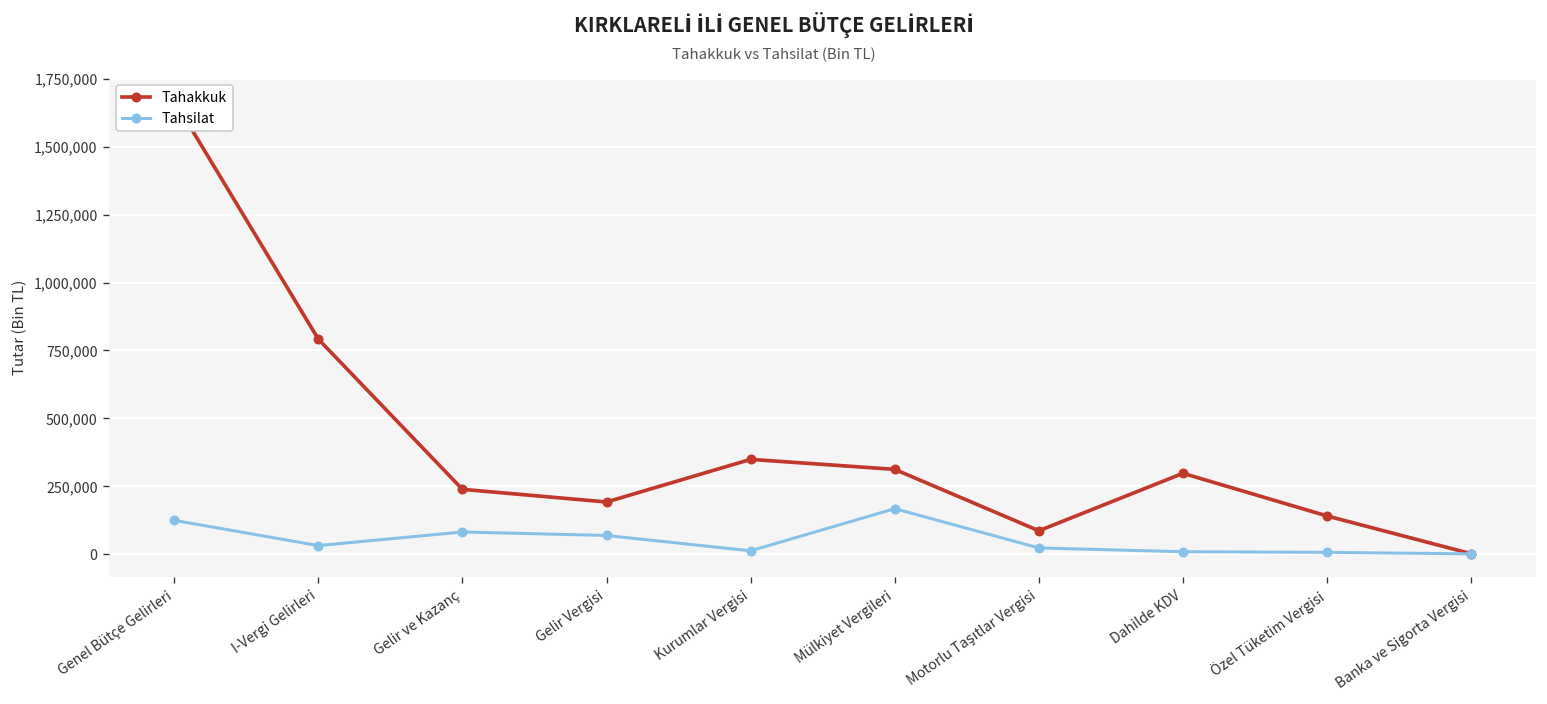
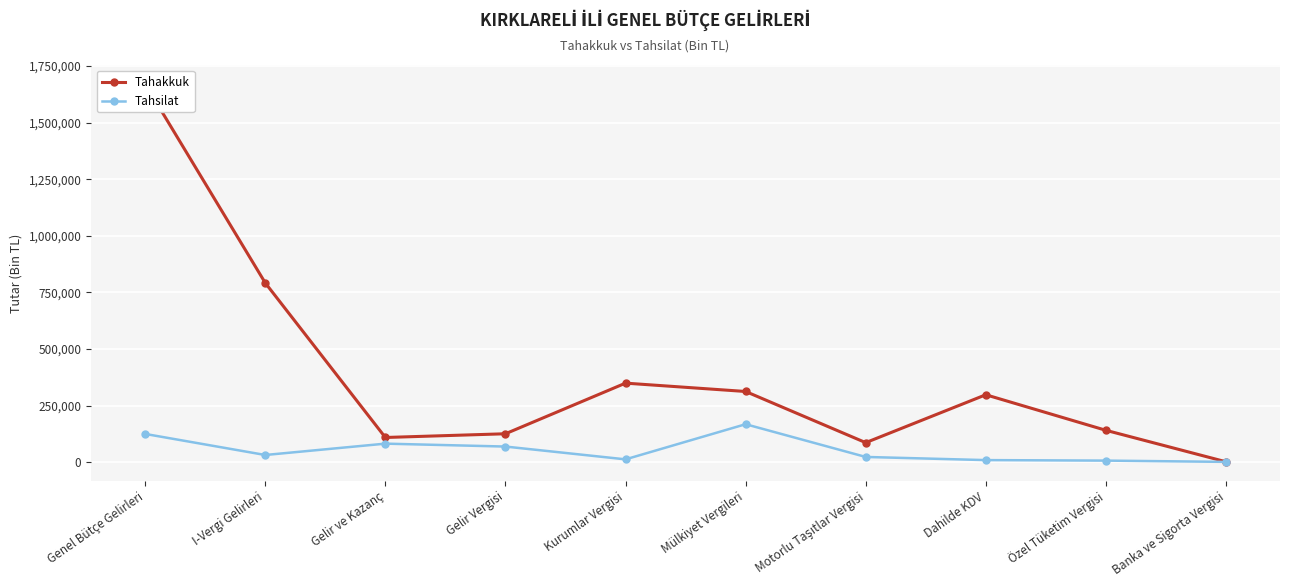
  {
    "Tahakkuk": {
      "I-Vergi Gelirleri": "790,000",
-     "Gelir ve Kazanç": "240,000",
-     "Gelir Vergisi": "190,000",
+     "Gelir ve Kazanç": "110,000",
+     "Gelir Vergisi": "130,000",
      "Kurumlar Vergisi": "350,000",
      "Mülkiyet Vergileri": "310,000",
      "Motorlu Taşıtlar Vergisi": "90,000",
      "Dahilde KDV": "300,000",
      "Özel Tüketim Vergisi": "140,000"
    },
    "Tahsilat": {
      "Genel Bütçe Gelirleri": "130,000",
      "I-Vergi Gelirleri": "30,000",
      "Gelir ve Kazanç": "80,000",
      "Gelir Vergisi": "70,000",
      "Kurumlar Vergisi": "10,000",
      "Mülkiyet Vergileri": "170,000",
      "Motorlu Taşıtlar Vergisi": "20,000",
      "Dahilde KDV": "10,000",
      "Özel Tüketim Vergisi": "10,000"
    }
  }
